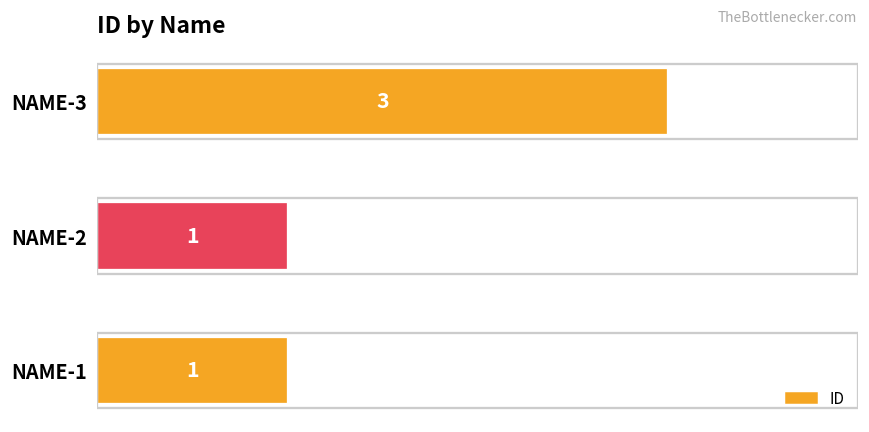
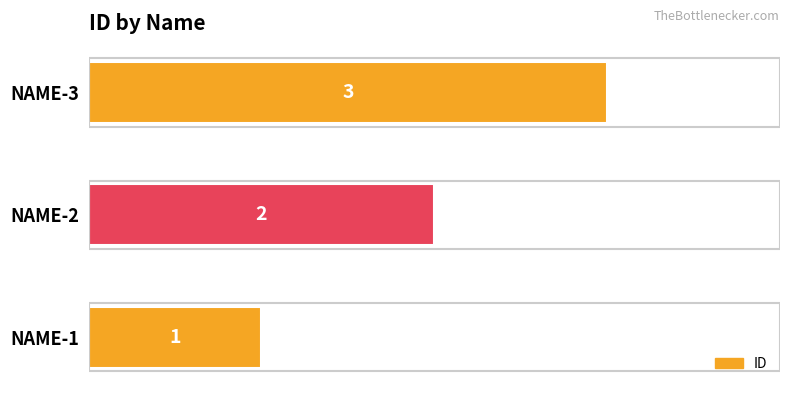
  {
    "NAME-3": 3,
-   "NAME-2": 1,
+   "NAME-2": 2,
    "NAME-1": 1
  }
